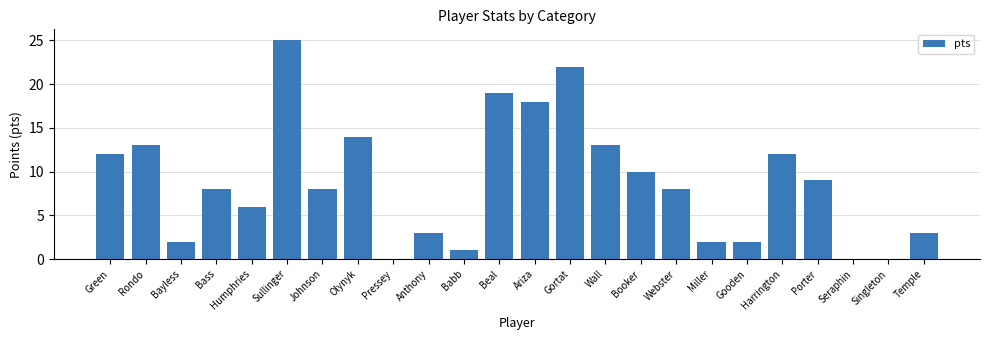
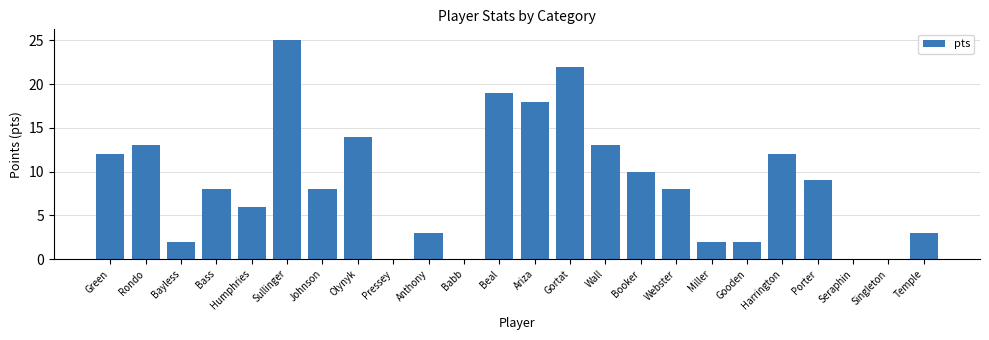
  {
    "Green": 12,
    "Rondo": 13,
    "Bayless": 2,
    "Bass": 8,
    "Humphries": 6,
    "Sullinger": 25,
    "Johnson": 8,
    "Olynyk": 14,
    "Pressey": 0,
    "Anthony": 3,
-   "Babb": 1,
+   "Babb": 0,
    "Beal": 19,
    "Ariza": 18,
    "Gortat": 22,
    "Wall": 13,
    "Booker": 10,
    "Webster": 8,
    "Miller": 2,
    "Gooden": 2,
    "Harrington": 12,
    "Porter": 9,
    "Seraphin": 0,
    "Singleton": 0,
    "Temple": 3
  }
